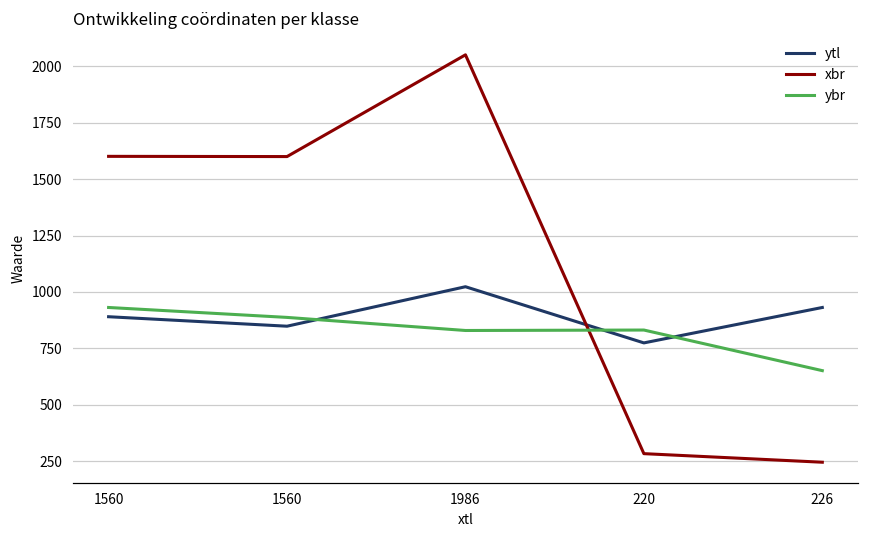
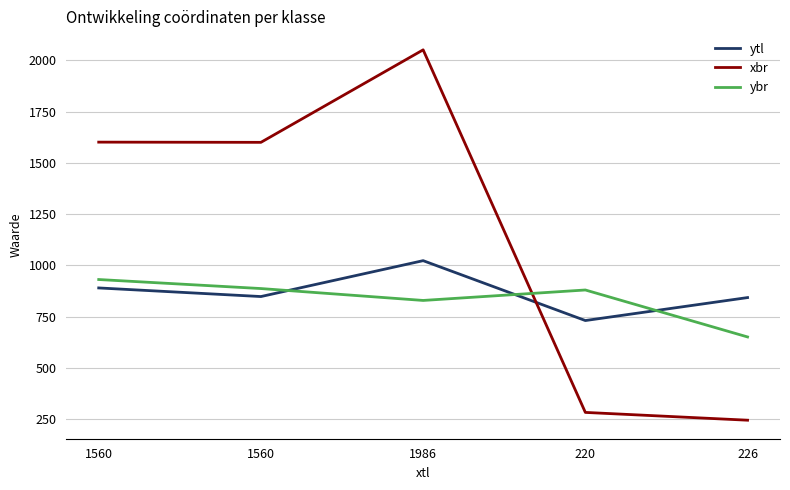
  {
    "ytl": {
      "1986": 1020,
-     "220": 770,
-     "226": 930
+     "220": 730,
+     "226": 840
    },
    "xbr": {
      "1986": 2050,
      "220": 280,
      "226": 250
    },
    "ybr": {
      "1986": 830,
-     "220": 830,
+     "220": 880,
      "226": 650
    }
  }
